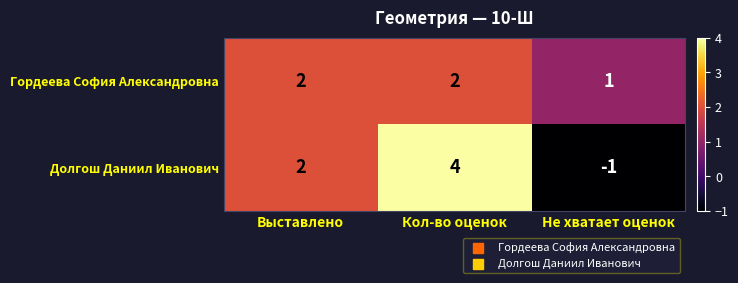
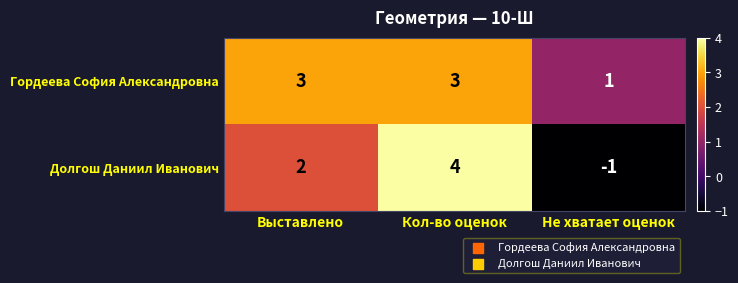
  {
    "Гордеева София Александровна": {
-     "Выставлено": 2,
-     "Кол-во оценок": 2,
+     "Выставлено": 3,
+     "Кол-во оценок": 3,
      "Не хватает оценок": 1
    },
    "Долгош Даниил Иванович": {
      "Выставлено": 2,
      "Кол-во оценок": 4,
      "Не хватает оценок": -1
    }
  }
